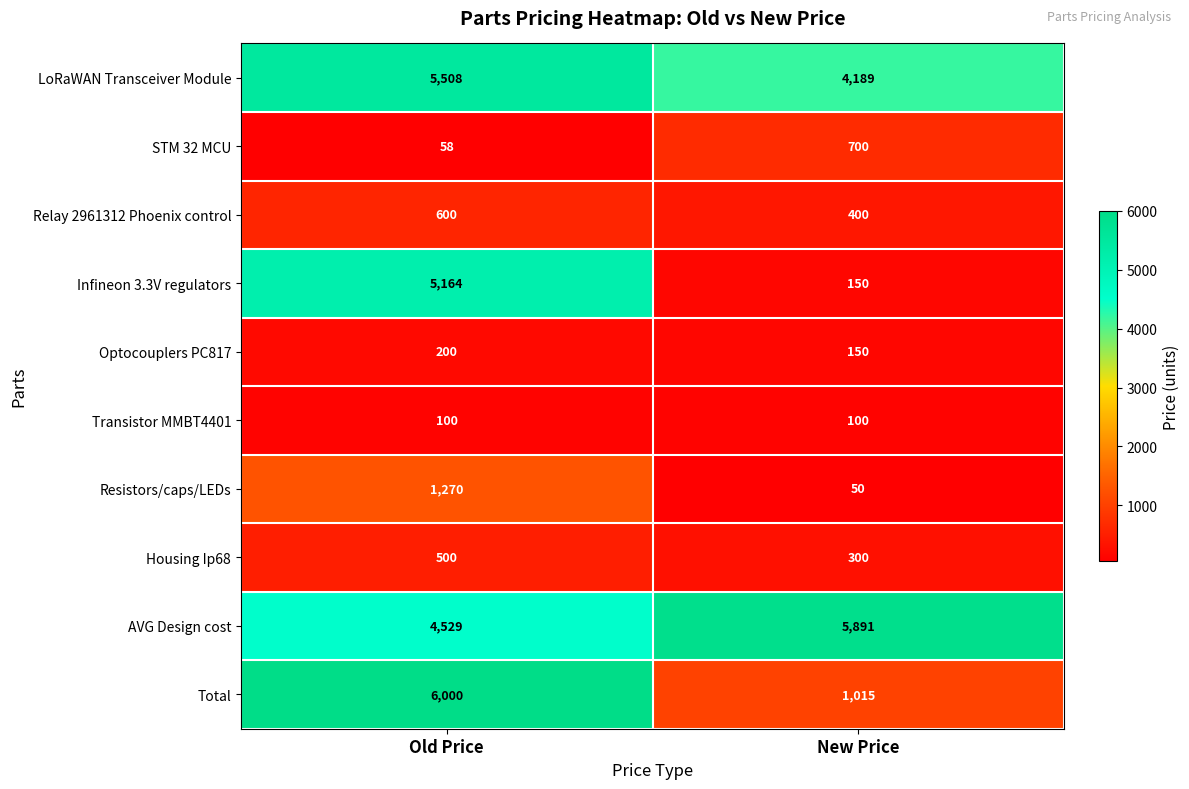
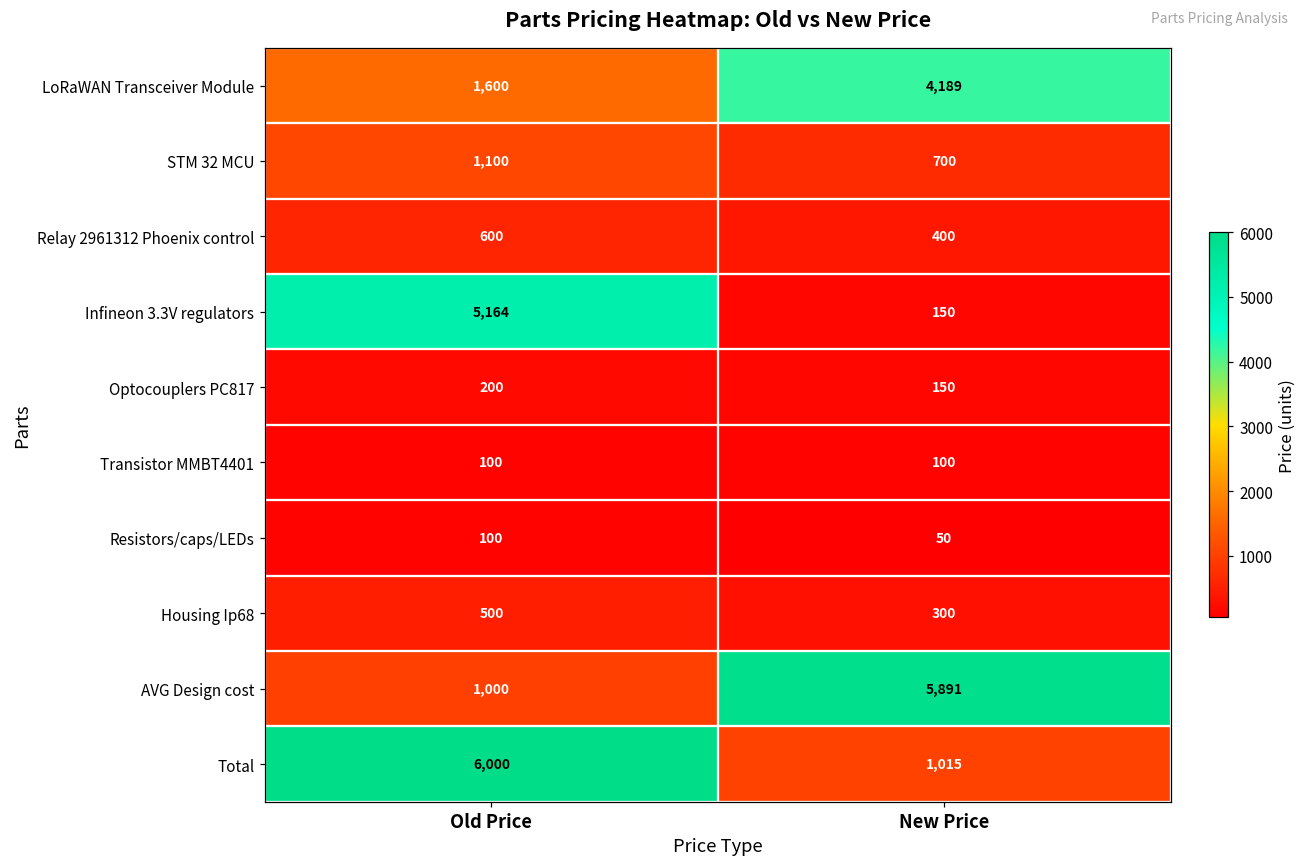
  {
    "LoRaWAN Transceiver Module": {
-     "Old Price": "5,508",
+     "Old Price": "1,600",
      "New Price": "4,189"
    },
    "STM 32 MCU": {
-     "Old Price": "58",
+     "Old Price": "1,100",
      "New Price": "700"
    },
    "Relay 2961312 Phoenix control": {
      "Old Price": "600",
      "New Price": "400"
    },
    "Infineon 3.3V regulators": {
      "Old Price": "5,164",
      "New Price": "150"
    },
    "Optocouplers PC817": {
      "Old Price": "200",
      "New Price": "150"
    },
    "Transistor MMBT4401": {
      "Old Price": "100",
      "New Price": "100"
    },
    "Resistors/caps/LEDs": {
-     "Old Price": "1,270",
+     "Old Price": "100",
      "New Price": "50"
    },
    "Housing Ip68": {
      "Old Price": "500",
      "New Price": "300"
    },
    "AVG Design cost": {
-     "Old Price": "4,529",
+     "Old Price": "1,000",
      "New Price": "5,891"
    },
    "Total": {
      "Old Price": "6,000",
      "New Price": "1,015"
    }
  }
